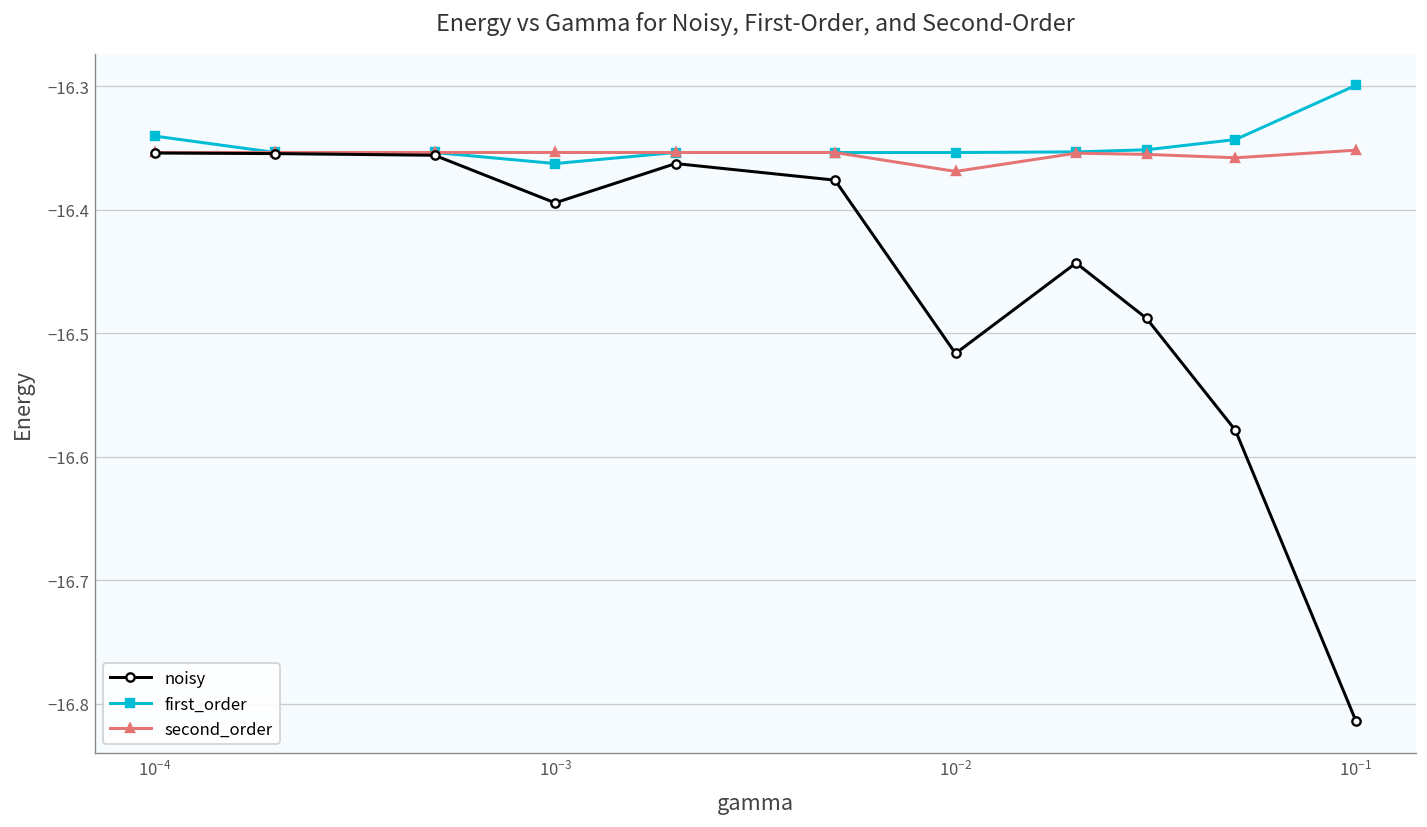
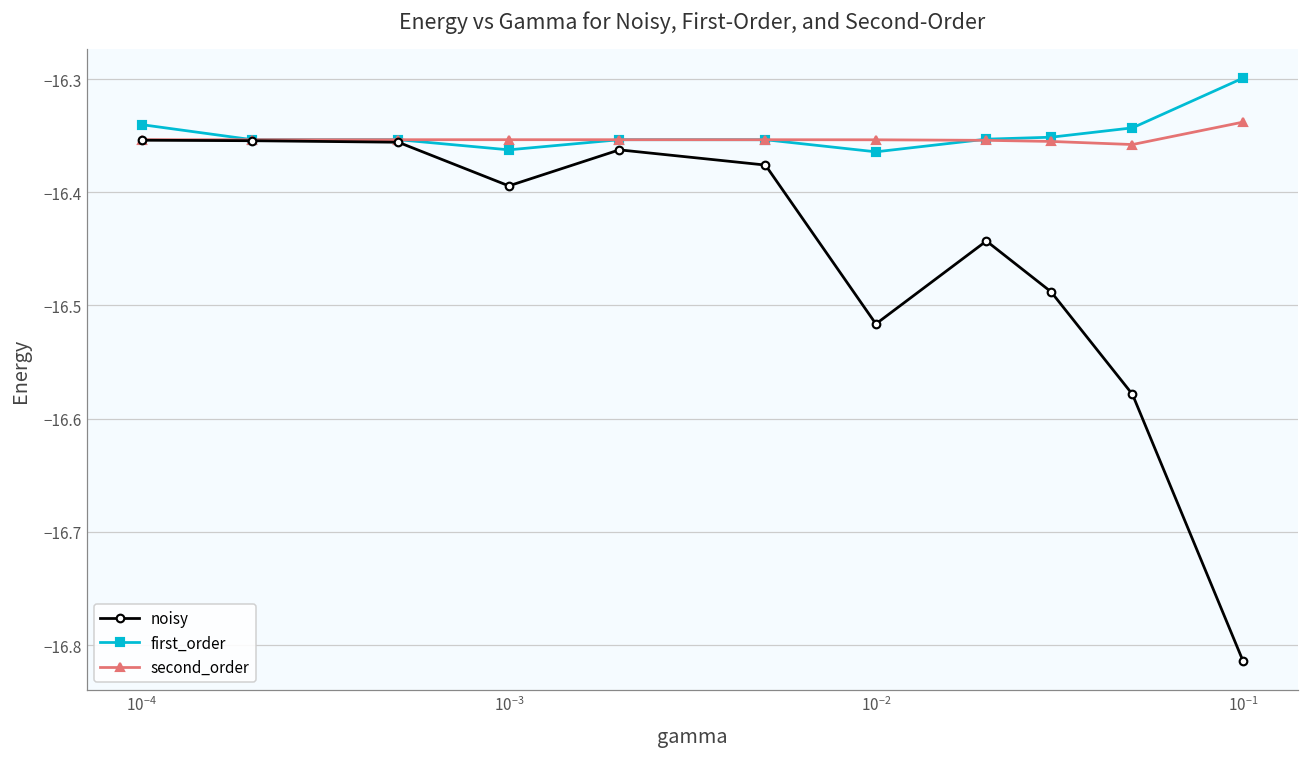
  {
    "noisy": {
      "10^-3": -16.394,
      "10^-2": -16.516,
      "10^-1": -16.814
    },
    "first_order": {
      "10^-4": -16.340,
      "10^-3": -16.363,
-     "10^-2": -16.354,
+     "10^-2": -16.364,
      "10^-1": -16.299
    },
    "second_order": {
      "10^-3": -16.354,
-     "10^-2": -16.369,
-     "10^-1": -16.352
+     "10^-2": -16.354,
+     "10^-1": -16.338
    }
  }
